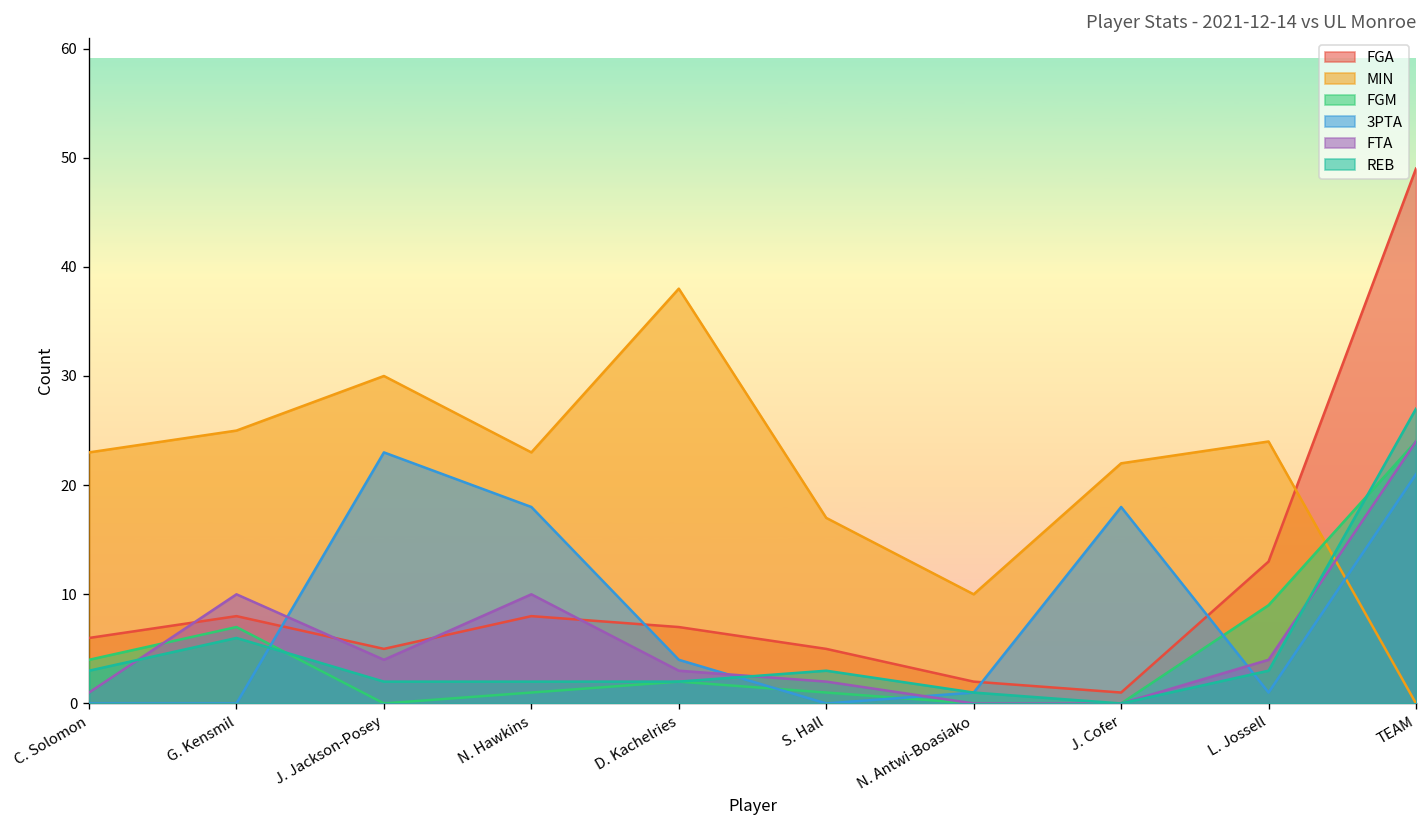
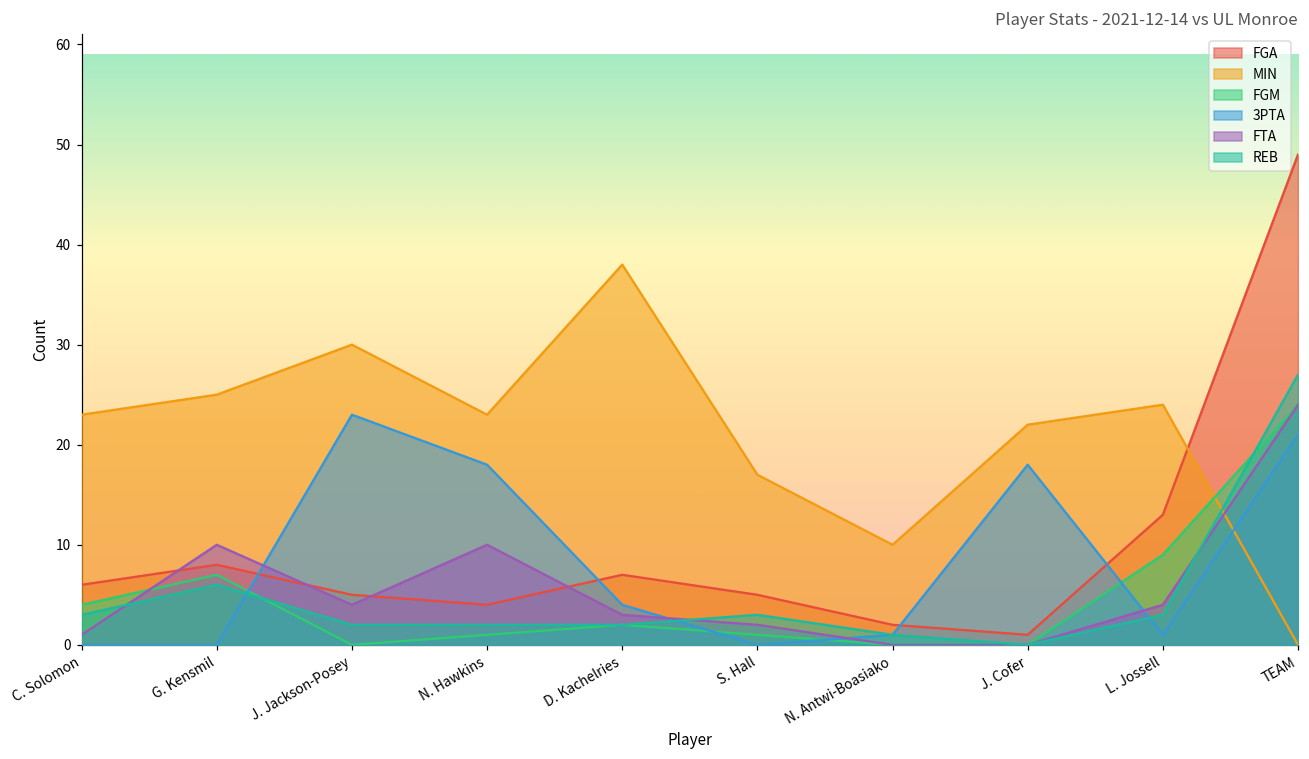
  {
    "FGA": {
      "C. Solomon": 6,
      "G. Kensmil": 8,
      "J. Jackson-Posey": 5,
-     "N. Hawkins": 8,
+     "N. Hawkins": 4,
      "D. Kachelries": 7,
      "S. Hall": 5,
      "N. Antwi-Boasiako": 2,
      "J. Cofer": 1,
      "L. Jossell": 13,
      "TEAM": 49
    },
    "MIN": {
      "C. Solomon": 23,
      "G. Kensmil": 25,
      "J. Jackson-Posey": 30,
      "N. Hawkins": 23,
      "D. Kachelries": 38,
      "S. Hall": 17,
      "N. Antwi-Boasiako": 10,
      "J. Cofer": 22,
      "L. Jossell": 24,
      "TEAM": 0
    },
    "3PTA": {
      "C. Solomon": 0,
      "G. Kensmil": 0,
      "J. Jackson-Posey": 23,
      "N. Hawkins": 18,
      "D. Kachelries": 4,
      "S. Hall": 0,
      "J. Cofer": 18,
      "L. Jossell": 1,
      "TEAM": 21
    },
    "FTA": {
      "C. Solomon": 1,
      "G. Kensmil": 10,
      "J. Jackson-Posey": 4,
      "N. Hawkins": 10,
      "D. Kachelries": 3,
      "S. Hall": 2,
      "L. Jossell": 4
    }
  }
